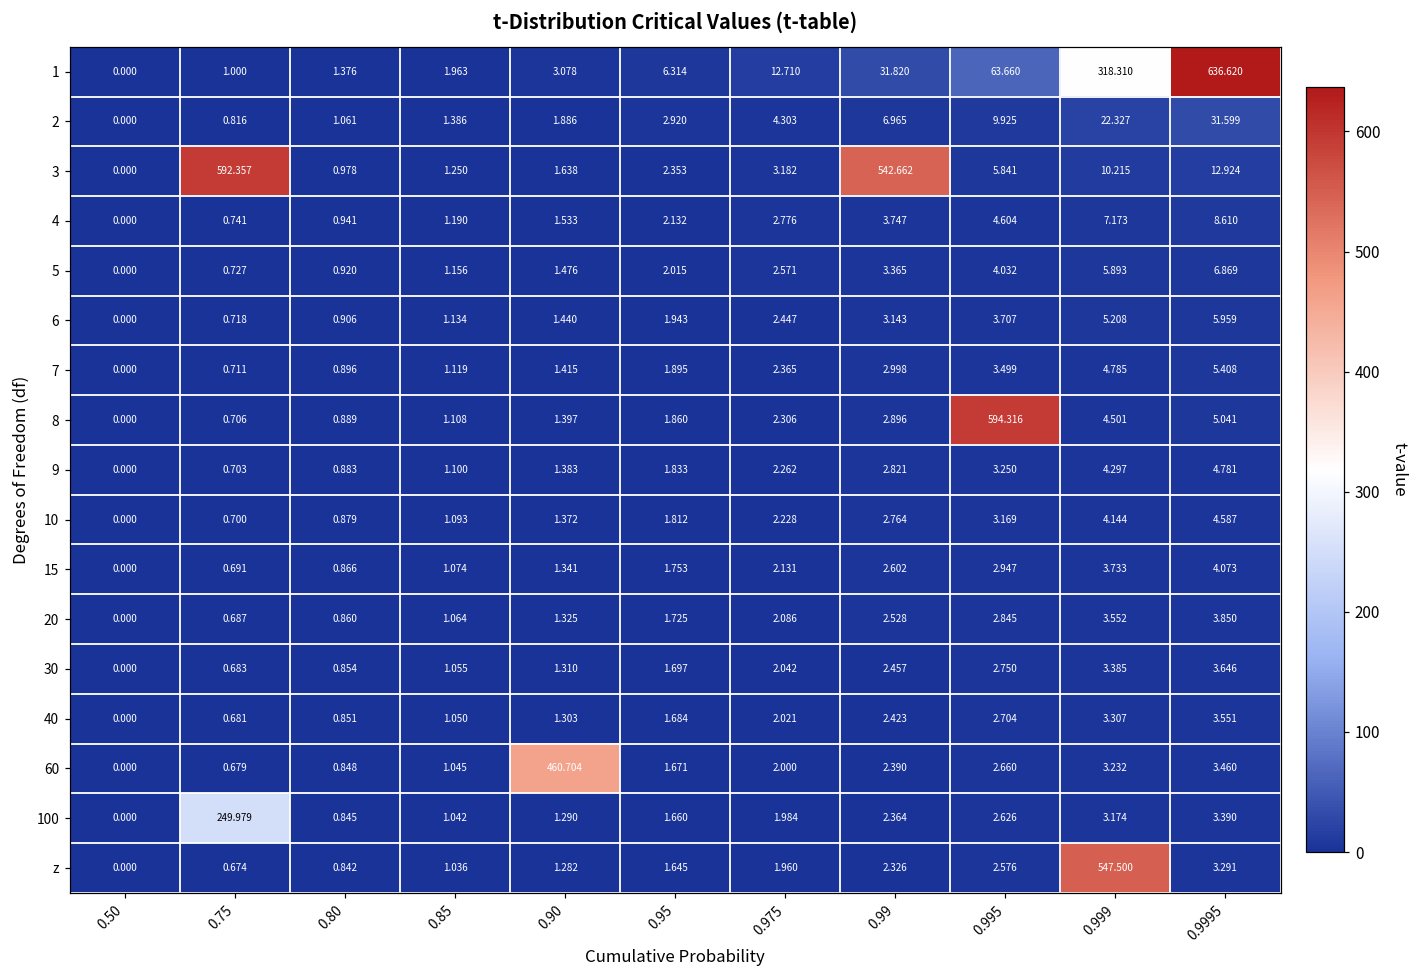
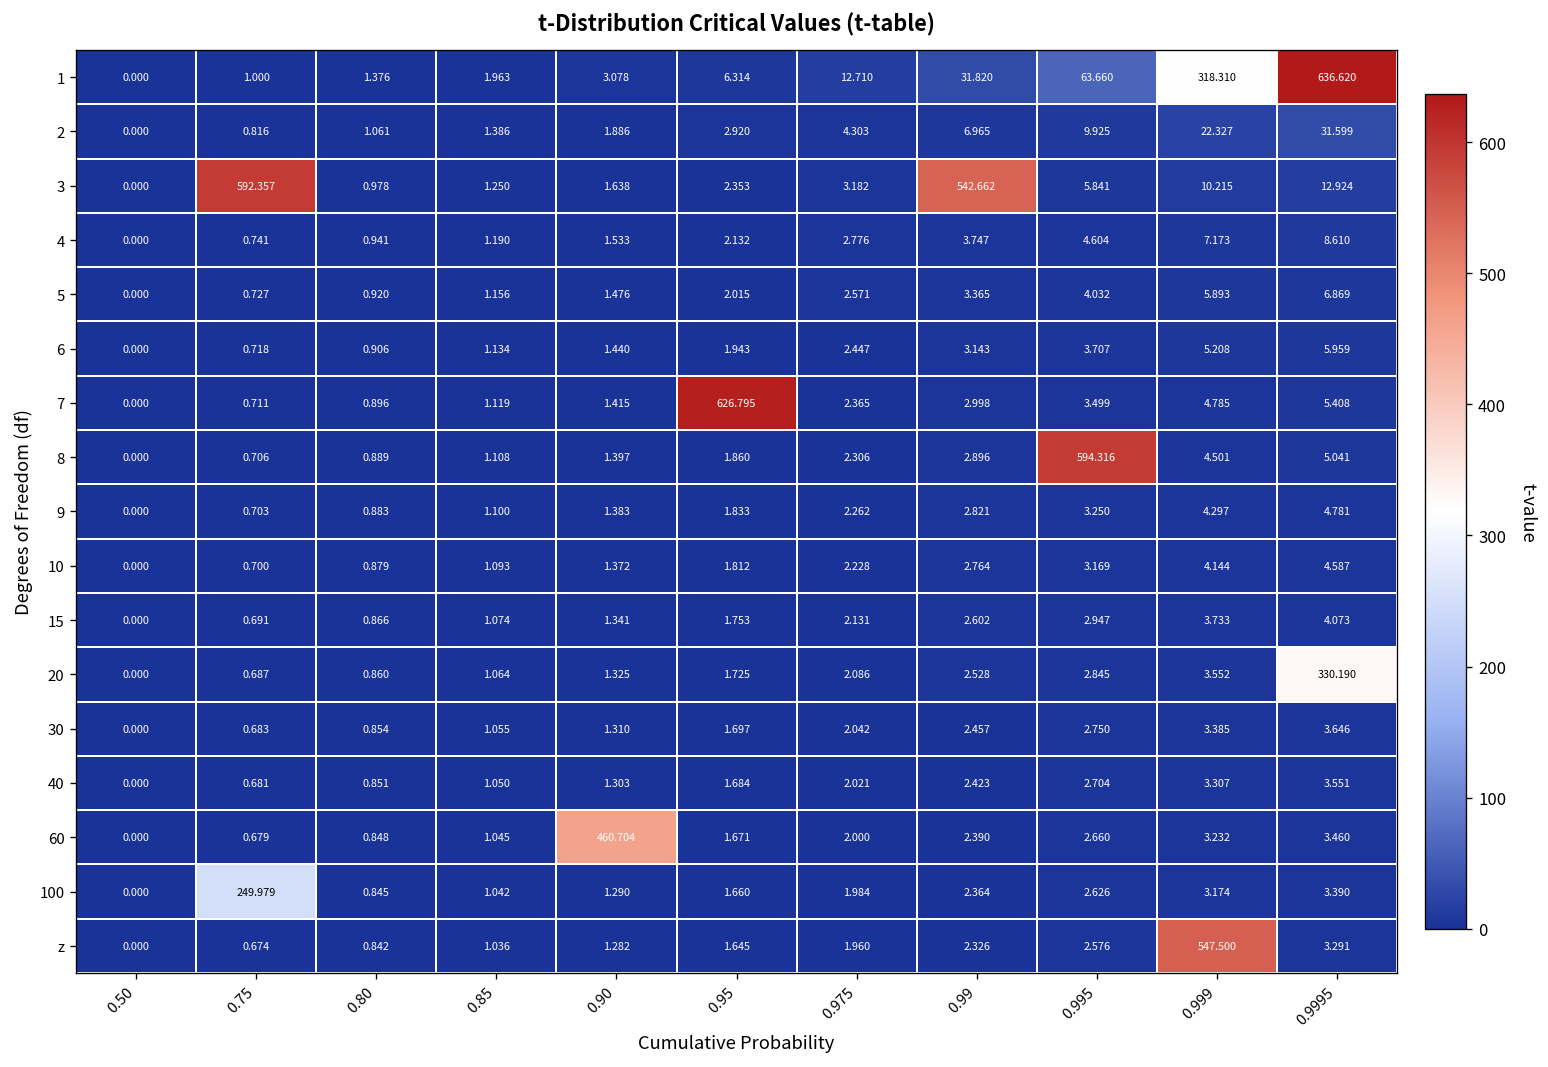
  {
    "1": {
      "0.50": 0.000,
      "0.75": 1.000,
      "0.80": 1.376,
      "0.85": 1.963,
      "0.90": 3.078,
      "0.95": 6.314,
      "0.975": 12.710,
      "0.99": 31.820,
      "0.995": 63.660,
      "0.999": 318.310,
      "0.9995": 636.620
    },
    "2": {
      "0.50": 0.000,
      "0.75": 0.816,
      "0.80": 1.061,
      "0.85": 1.386,
      "0.90": 1.886,
      "0.95": 2.920,
      "0.975": 4.303,
      "0.99": 6.965,
      "0.995": 9.925,
      "0.999": 22.327,
      "0.9995": 31.599
    },
    "3": {
      "0.50": 0.000,
      "0.75": 592.357,
      "0.80": 0.978,
      "0.85": 1.250,
      "0.90": 1.638,
      "0.95": 2.353,
      "0.975": 3.182,
      "0.99": 542.662,
      "0.995": 5.841,
      "0.999": 10.215,
      "0.9995": 12.924
    },
    "4": {
      "0.50": 0.000,
      "0.75": 0.741,
      "0.80": 0.941,
      "0.85": 1.190,
      "0.90": 1.533,
      "0.95": 2.132,
      "0.975": 2.776,
      "0.99": 3.747,
      "0.995": 4.604,
      "0.999": 7.173,
      "0.9995": 8.610
    },
    "5": {
      "0.50": 0.000,
      "0.75": 0.727,
      "0.80": 0.920,
      "0.85": 1.156,
      "0.90": 1.476,
      "0.95": 2.015,
      "0.975": 2.571,
      "0.99": 3.365,
      "0.995": 4.032,
      "0.999": 5.893,
      "0.9995": 6.869
    },
    "6": {
      "0.50": 0.000,
      "0.75": 0.718,
      "0.80": 0.906,
      "0.85": 1.134,
      "0.90": 1.440,
      "0.95": 1.943,
      "0.975": 2.447,
      "0.99": 3.143,
      "0.995": 3.707,
      "0.999": 5.208,
      "0.9995": 5.959
    },
    "7": {
      "0.50": 0.000,
      "0.75": 0.711,
      "0.80": 0.896,
      "0.85": 1.119,
      "0.90": 1.415,
-     "0.95": 1.895,
+     "0.95": 626.795,
      "0.975": 2.365,
      "0.99": 2.998,
      "0.995": 3.499,
      "0.999": 4.785,
      "0.9995": 5.408
    },
    "8": {
      "0.50": 0.000,
      "0.75": 0.706,
      "0.80": 0.889,
      "0.85": 1.108,
      "0.90": 1.397,
      "0.95": 1.860,
      "0.975": 2.306,
      "0.99": 2.896,
      "0.995": 594.316,
      "0.999": 4.501,
      "0.9995": 5.041
    },
    "9": {
      "0.50": 0.000,
      "0.75": 0.703,
      "0.80": 0.883,
      "0.85": 1.100,
      "0.90": 1.383,
      "0.95": 1.833,
      "0.975": 2.262,
      "0.99": 2.821,
      "0.995": 3.250,
      "0.999": 4.297,
      "0.9995": 4.781
    },
    "10": {
      "0.50": 0.000,
      "0.75": 0.700,
      "0.80": 0.879,
      "0.85": 1.093,
      "0.90": 1.372,
      "0.95": 1.812,
      "0.975": 2.228,
      "0.99": 2.764,
      "0.995": 3.169,
      "0.999": 4.144,
      "0.9995": 4.587
    },
    "15": {
      "0.50": 0.000,
      "0.75": 0.691,
      "0.80": 0.866,
      "0.85": 1.074,
      "0.90": 1.341,
      "0.95": 1.753,
      "0.975": 2.131,
      "0.99": 2.602,
      "0.995": 2.947,
      "0.999": 3.733,
      "0.9995": 4.073
    },
    "20": {
      "0.50": 0.000,
      "0.75": 0.687,
      "0.80": 0.860,
      "0.85": 1.064,
      "0.90": 1.325,
      "0.95": 1.725,
      "0.975": 2.086,
      "0.99": 2.528,
      "0.995": 2.845,
      "0.999": 3.552,
-     "0.9995": 3.850
+     "0.9995": 330.190
    },
    "30": {
      "0.50": 0.000,
      "0.75": 0.683,
      "0.80": 0.854,
      "0.85": 1.055,
      "0.90": 1.310,
      "0.95": 1.697,
      "0.975": 2.042,
      "0.99": 2.457,
      "0.995": 2.750,
      "0.999": 3.385,
      "0.9995": 3.646
    },
    "40": {
      "0.50": 0.000,
      "0.75": 0.681,
      "0.80": 0.851,
      "0.85": 1.050,
      "0.90": 1.303,
      "0.95": 1.684,
      "0.975": 2.021,
      "0.99": 2.423,
      "0.995": 2.704,
      "0.999": 3.307,
      "0.9995": 3.551
    },
    "60": {
      "0.50": 0.000,
      "0.75": 0.679,
      "0.80": 0.848,
      "0.85": 1.045,
      "0.90": 460.704,
      "0.95": 1.671,
      "0.975": 2.000,
      "0.99": 2.390,
      "0.995": 2.660,
      "0.999": 3.232,
      "0.9995": 3.460
    },
    "100": {
      "0.50": 0.000,
      "0.75": 249.979,
      "0.80": 0.845,
      "0.85": 1.042,
      "0.90": 1.290,
      "0.95": 1.660,
      "0.975": 1.984,
      "0.99": 2.364,
      "0.995": 2.626,
      "0.999": 3.174,
      "0.9995": 3.390
    },
    "z": {
      "0.50": 0.000,
      "0.75": 0.674,
      "0.80": 0.842,
      "0.85": 1.036,
      "0.90": 1.282,
      "0.95": 1.645,
      "0.975": 1.960,
      "0.99": 2.326,
      "0.995": 2.576,
      "0.999": 547.500,
      "0.9995": 3.291
    }
  }
